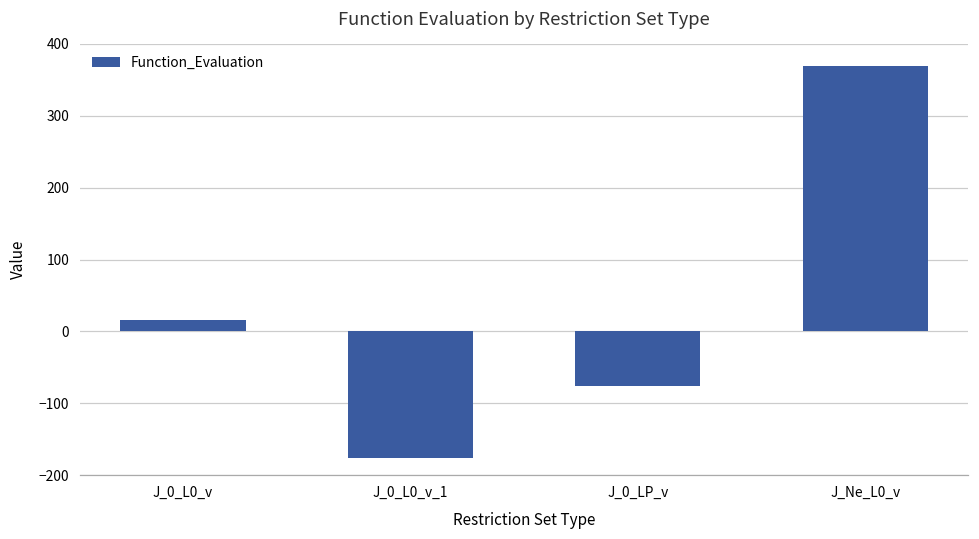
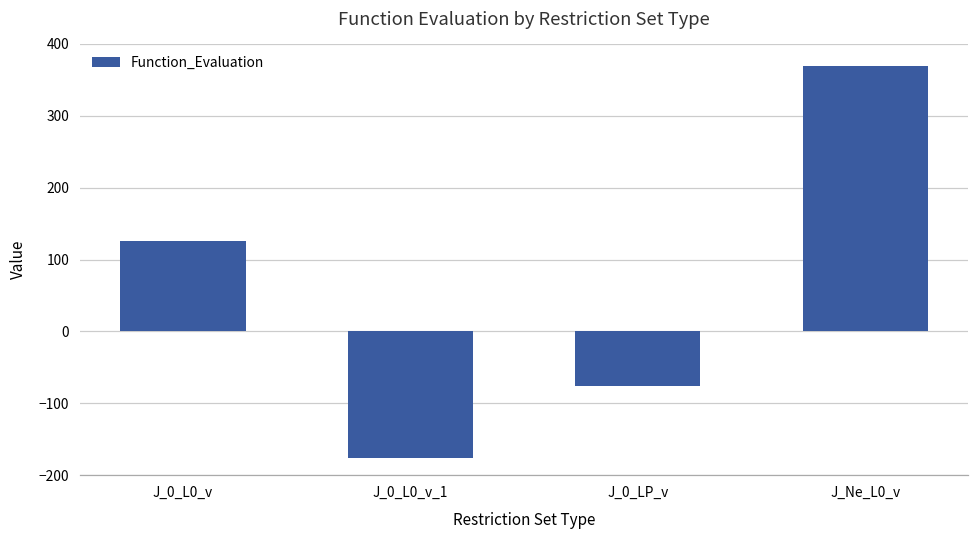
  {
-   "J_0_L0_v": 20,
+   "J_0_L0_v": 130,
    "J_0_L0_v_1": -180,
    "J_0_LP_v": -80,
    "J_Ne_L0_v": 370
  }
